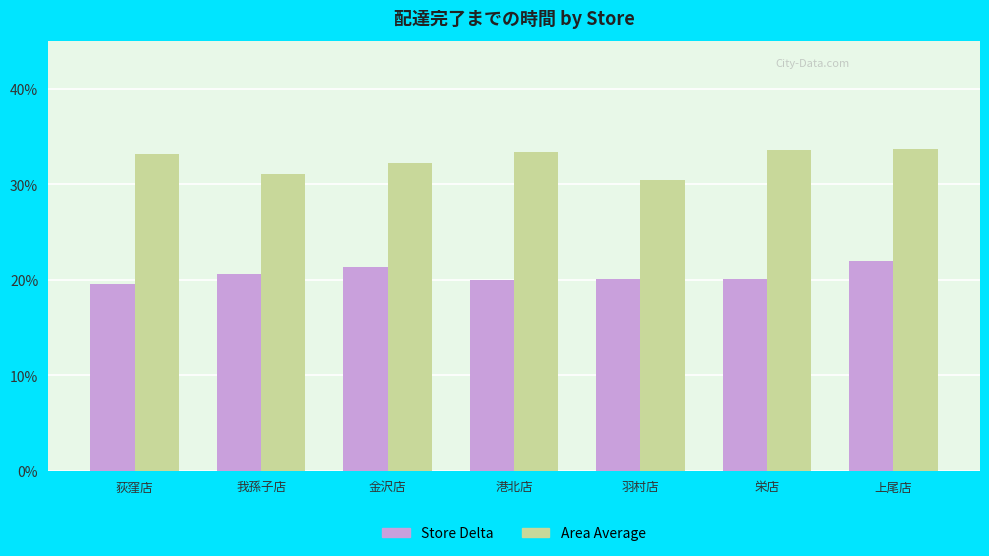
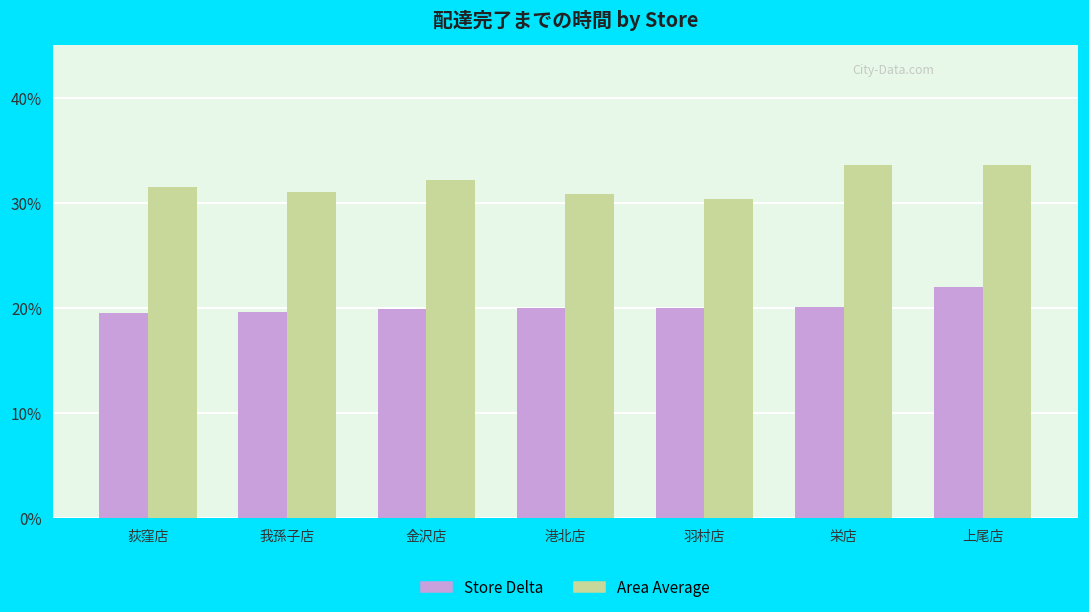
  {
    "Store Delta": {
      "荻窪店": "20%",
-     "我孫子店": "21%",
-     "金沢店": "21%",
+     "我孫子店": "20%",
+     "金沢店": "20%",
      "港北店": "20%",
      "羽村店": "20%",
      "栄店": "20%",
      "上尾店": "22%"
    },
    "Area Average": {
-     "荻窪店": "33%",
+     "荻窪店": "32%",
      "我孫子店": "31%",
      "金沢店": "32%",
-     "港北店": "33%",
+     "港北店": "31%",
      "羽村店": "30%",
      "栄店": "34%",
      "上尾店": "34%"
    }
  }
